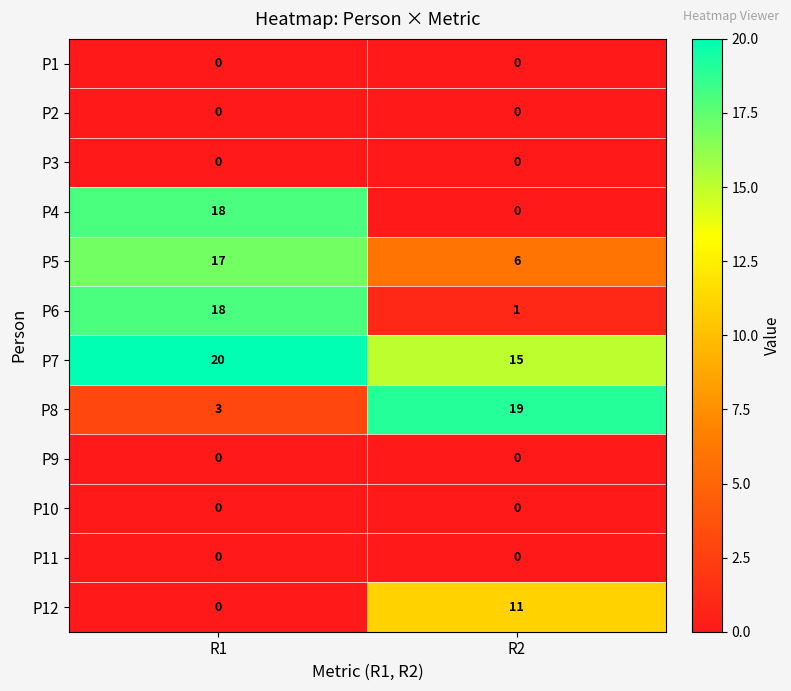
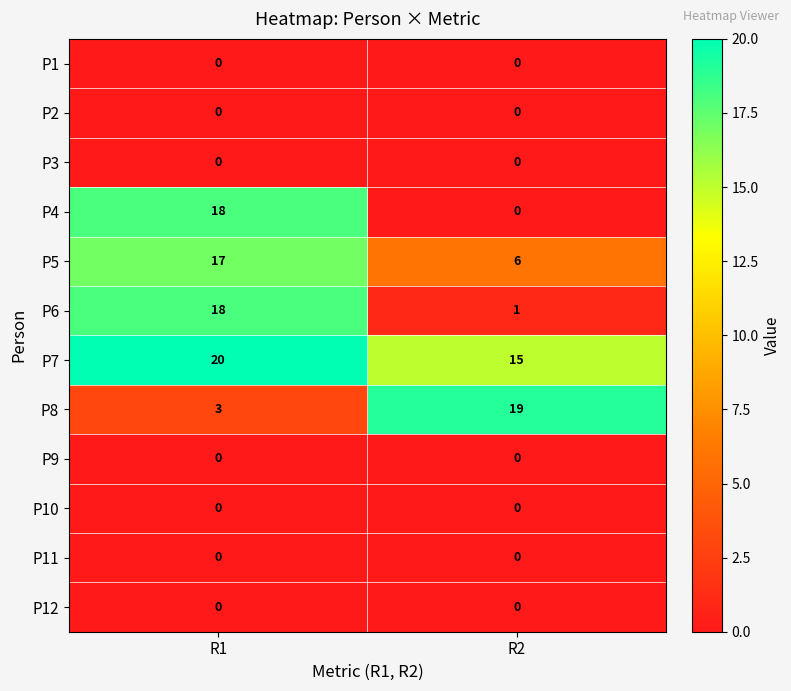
  {
    "P1": {
      "R1": 0,
      "R2": 0
    },
    "P2": {
      "R1": 0,
      "R2": 0
    },
    "P3": {
      "R1": 0,
      "R2": 0
    },
    "P4": {
      "R1": 18,
      "R2": 0
    },
    "P5": {
      "R1": 17,
      "R2": 6
    },
    "P6": {
      "R1": 18,
      "R2": 1
    },
    "P7": {
      "R1": 20,
      "R2": 15
    },
    "P8": {
      "R1": 3,
      "R2": 19
    },
    "P9": {
      "R1": 0,
      "R2": 0
    },
    "P10": {
      "R1": 0,
      "R2": 0
    },
    "P11": {
      "R1": 0,
      "R2": 0
    },
    "P12": {
      "R1": 0,
-     "R2": 11
+     "R2": 0
    }
  }
